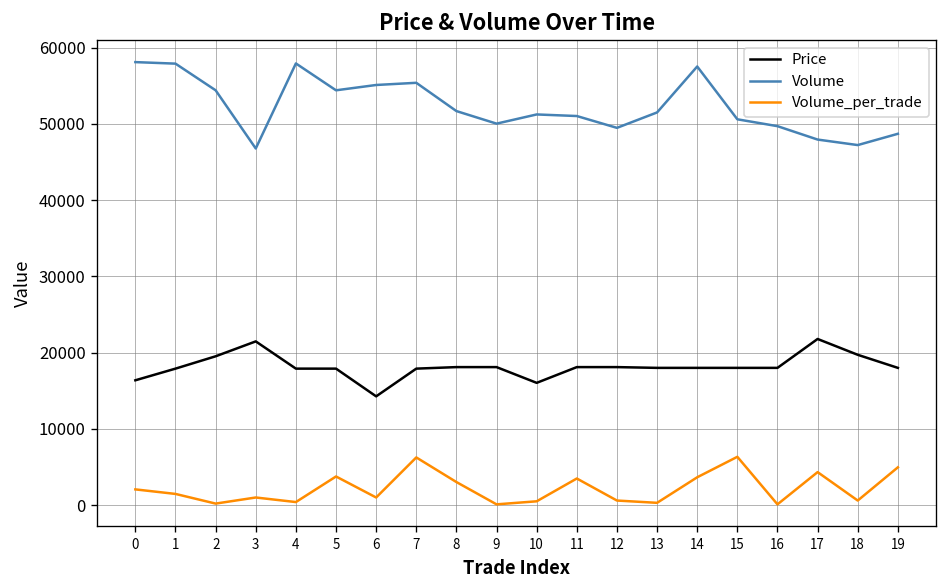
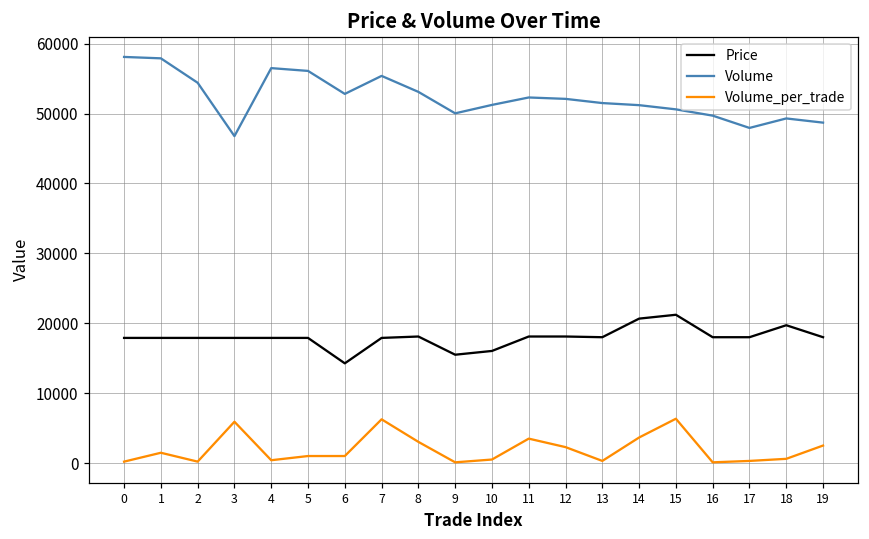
  {
    "Price": {
-     "0": 16000,
+     "0": 18000,
      "1": 18000,
-     "2": 20000,
-     "3": 21000,
+     "2": 18000,
+     "3": 18000,
      "4": 18000,
      "5": 18000,
      "6": 14000,
      "7": 18000,
      "8": 18000,
-     "9": 18000,
+     "9": 15000,
      "10": 16000,
      "11": 18000,
      "12": 18000,
      "13": 18000,
-     "14": 18000,
-     "15": 18000,
+     "14": 21000,
+     "15": 21000,
      "16": 18000,
-     "17": 22000,
+     "17": 18000,
      "18": 20000,
      "19": 18000
    },
    "Volume": {
      "0": 58000,
      "1": 58000,
      "2": 54000,
      "3": 47000,
-     "4": 58000,
-     "5": 54000,
-     "6": 55000,
+     "4": 57000,
+     "5": 56000,
+     "6": 53000,
      "7": 55000,
-     "8": 52000,
+     "8": 53000,
      "9": 50000,
      "10": 51000,
-     "11": 51000,
-     "12": 49000,
+     "11": 52000,
+     "12": 52000,
      "13": 52000,
-     "14": 58000,
+     "14": 51000,
      "15": 51000,
      "16": 50000,
      "17": 48000,
-     "18": 47000,
+     "18": 49000,
      "19": 49000
    },
    "Volume_per_trade": {
-     "0": 2000,
+     "0": 0,
      "1": 1000,
      "2": 0,
-     "3": 1000,
+     "3": 6000,
      "4": 0,
-     "5": 4000,
+     "5": 1000,
      "6": 1000,
      "7": 6000,
      "8": 3000,
      "9": 0,
      "10": 1000,
      "11": 3000,
-     "12": 1000,
+     "12": 2000,
      "13": 0,
      "14": 4000,
      "15": 6000,
      "16": 0,
-     "17": 4000,
+     "17": 0,
      "18": 1000,
-     "19": 5000
+     "19": 3000
    }
  }
